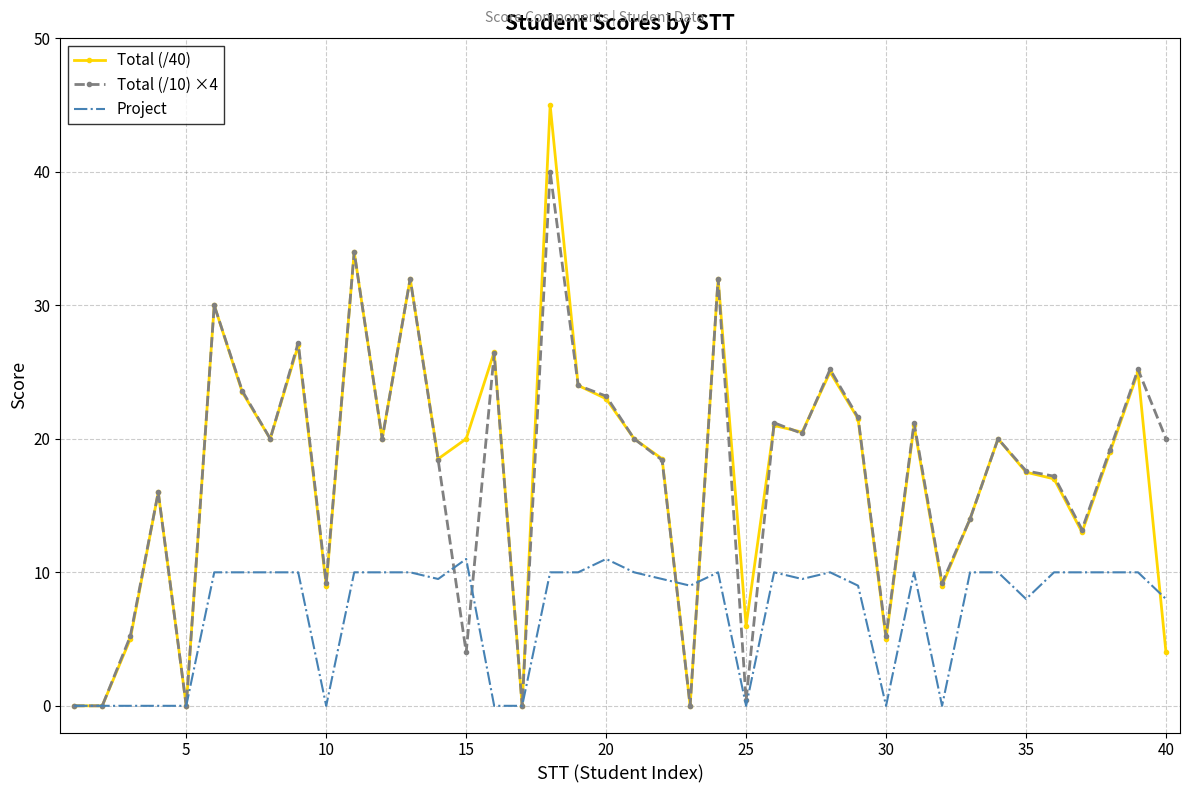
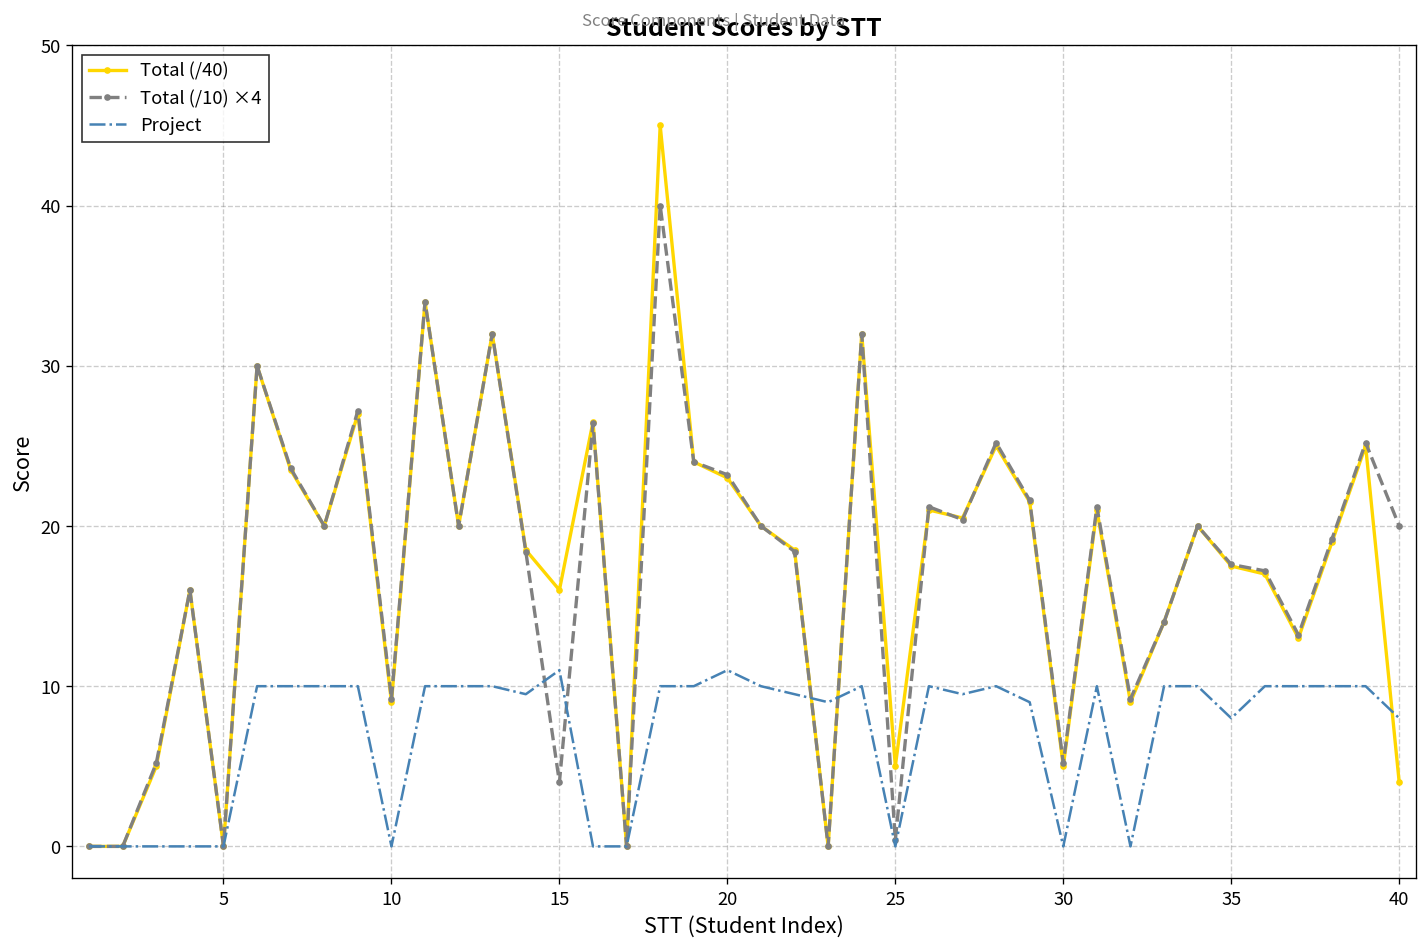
  {
    "Total (/40)": {
      "10": 9,
-     "15": 20,
+     "15": 16,
      "20": 23,
-     "25": 6,
+     "25": 5,
      "30": 5,
      "40": 4
    },
    "Total (/10) ×4": {
      "10": 9.2,
      "15": 4,
      "20": 23.2,
      "25": 0.4,
      "30": 5.2,
      "40": 20
    },
    "Project": {
      "10": 0,
      "15": 11,
      "20": 11,
      "25": 0,
      "30": 0,
      "35": 8,
      "40": 8
    }
  }
